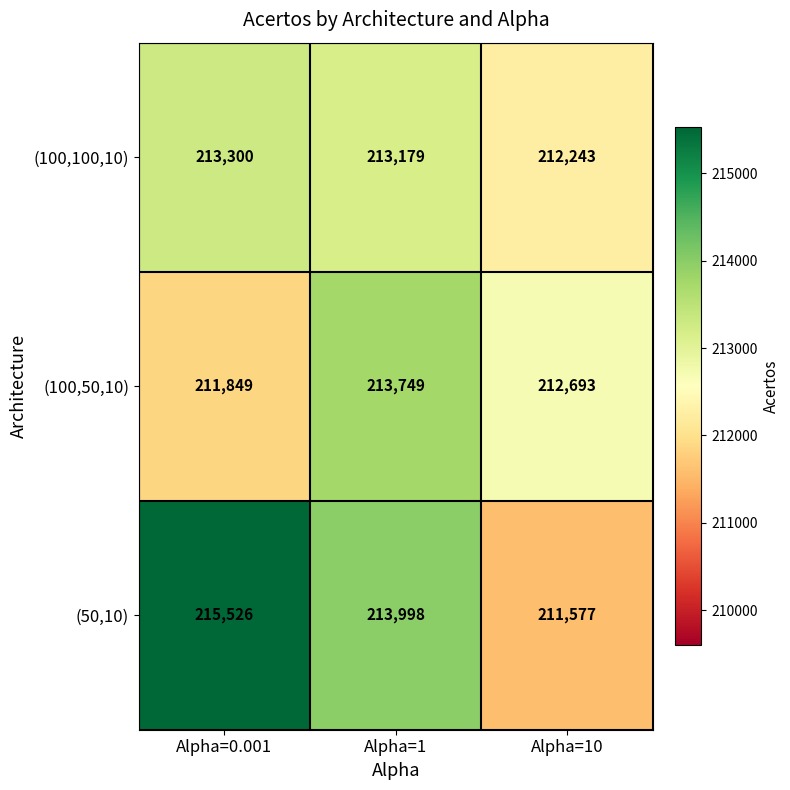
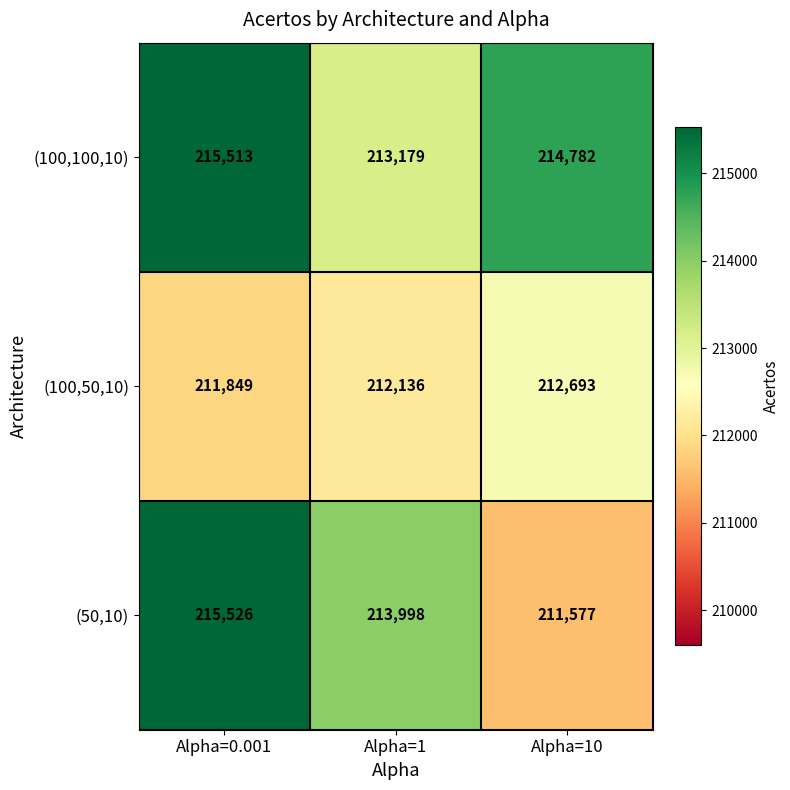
  {
    "(100,100,10)": {
-     "Alpha=0.001": "213,300",
+     "Alpha=0.001": "215,513",
      "Alpha=1": "213,179",
-     "Alpha=10": "212,243"
+     "Alpha=10": "214,782"
    },
    "(100,50,10)": {
      "Alpha=0.001": "211,849",
-     "Alpha=1": "213,749",
+     "Alpha=1": "212,136",
      "Alpha=10": "212,693"
    },
    "(50,10)": {
      "Alpha=0.001": "215,526",
      "Alpha=1": "213,998",
      "Alpha=10": "211,577"
    }
  }
